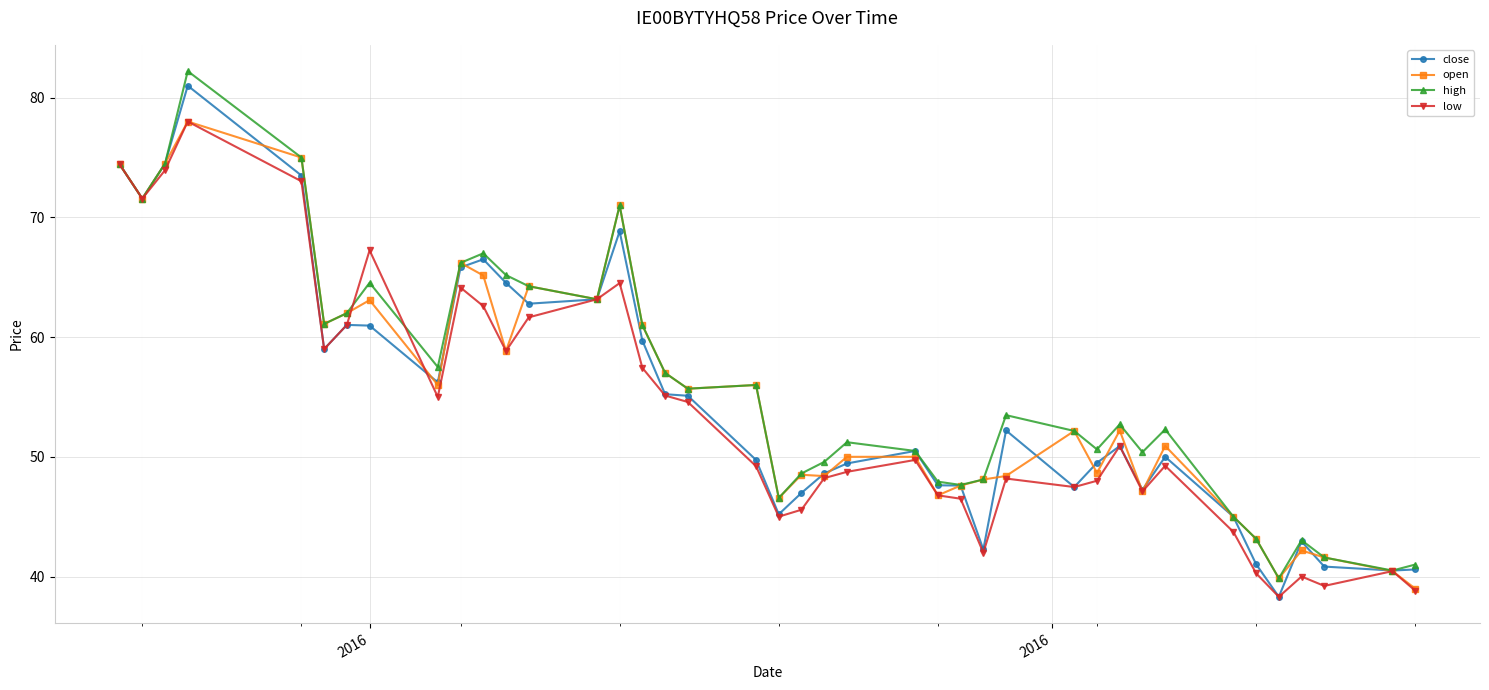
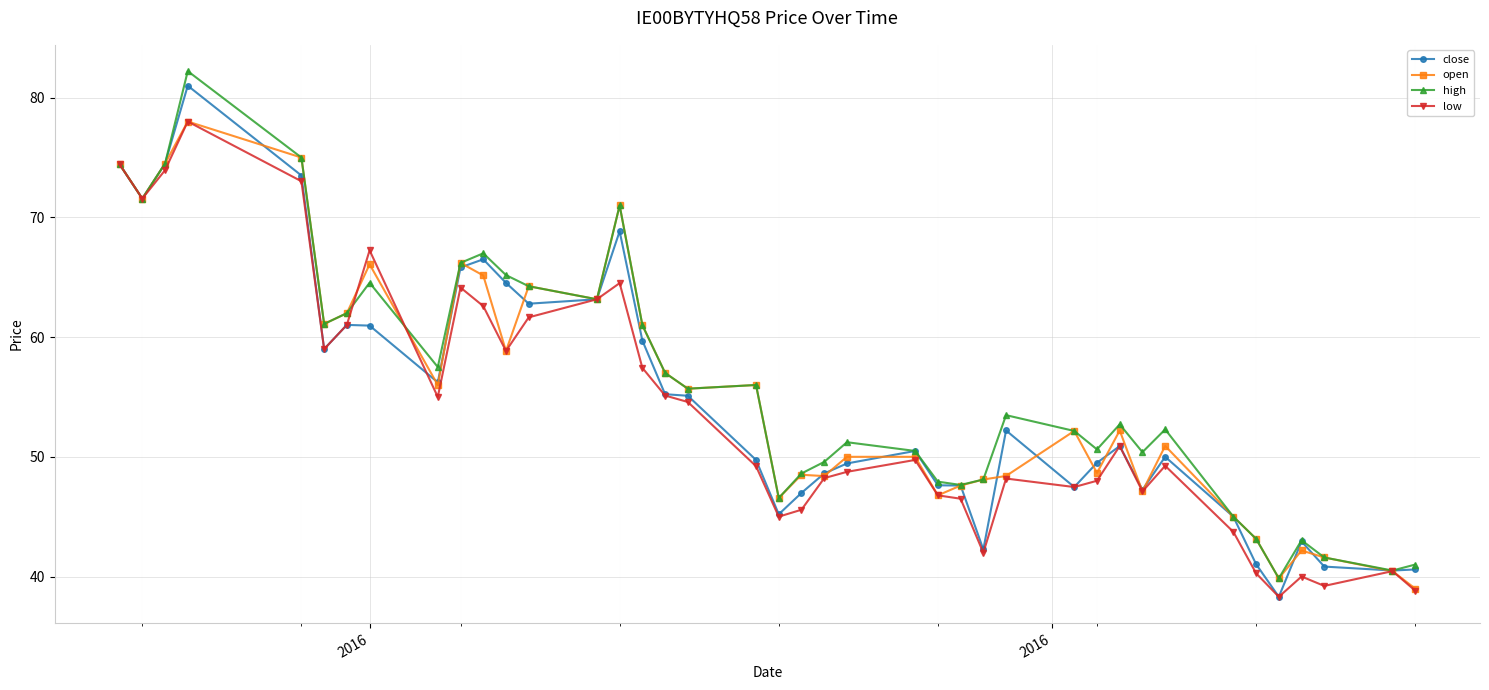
  {
    "close": {
      "2016": 61.0
    },
    "open": {
-     "2016": 63.1
+     "2016": 66.1
    },
    "high": {
      "2016": 64.5
    },
    "low": {
      "2016": 67.3
    }
  }
